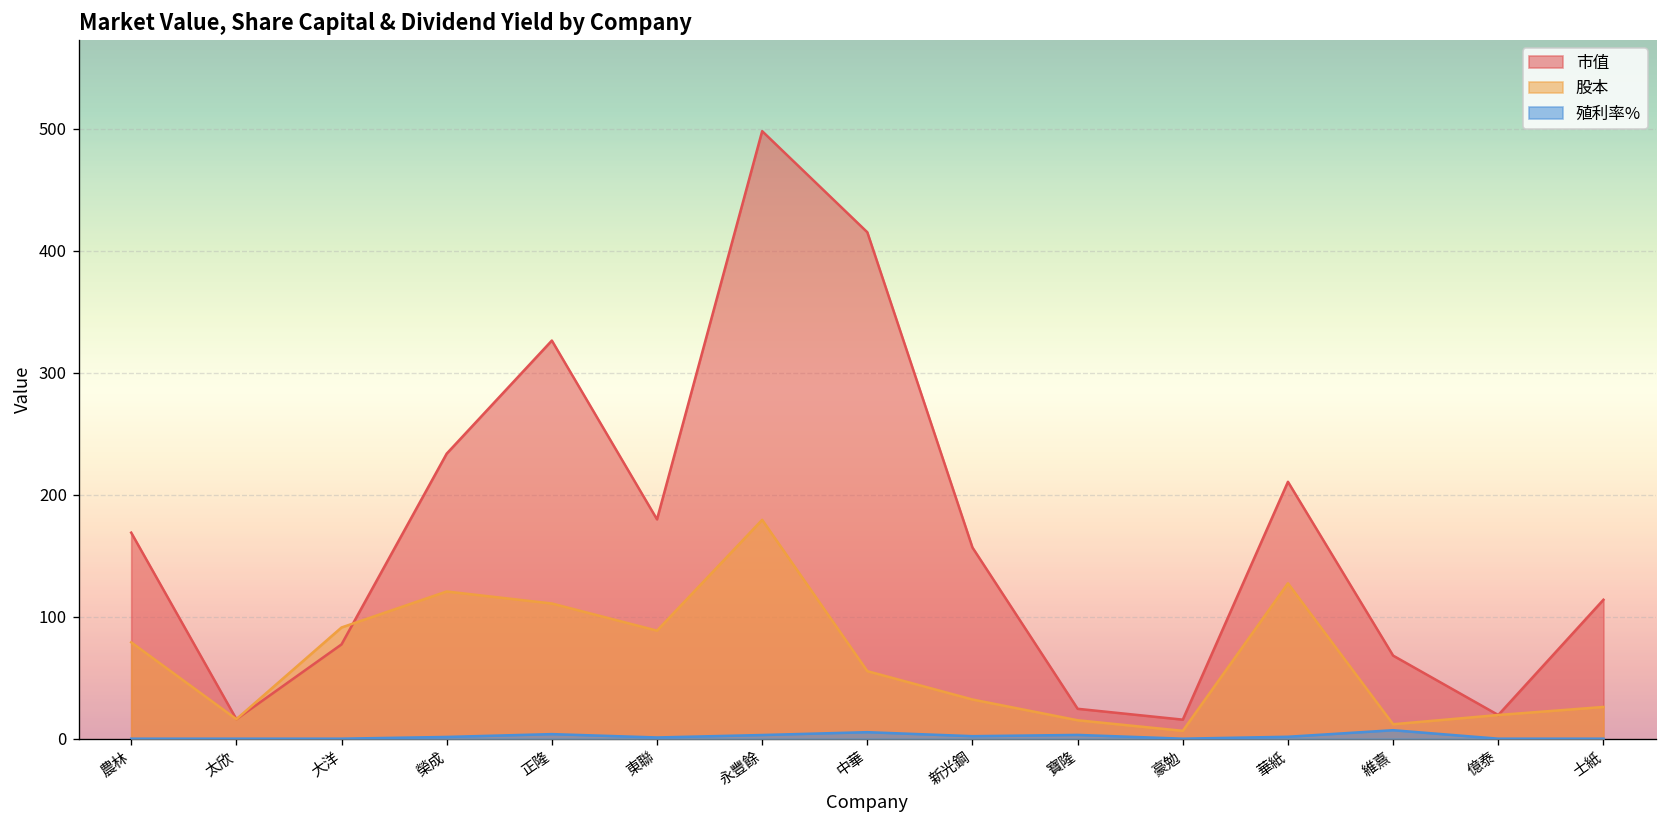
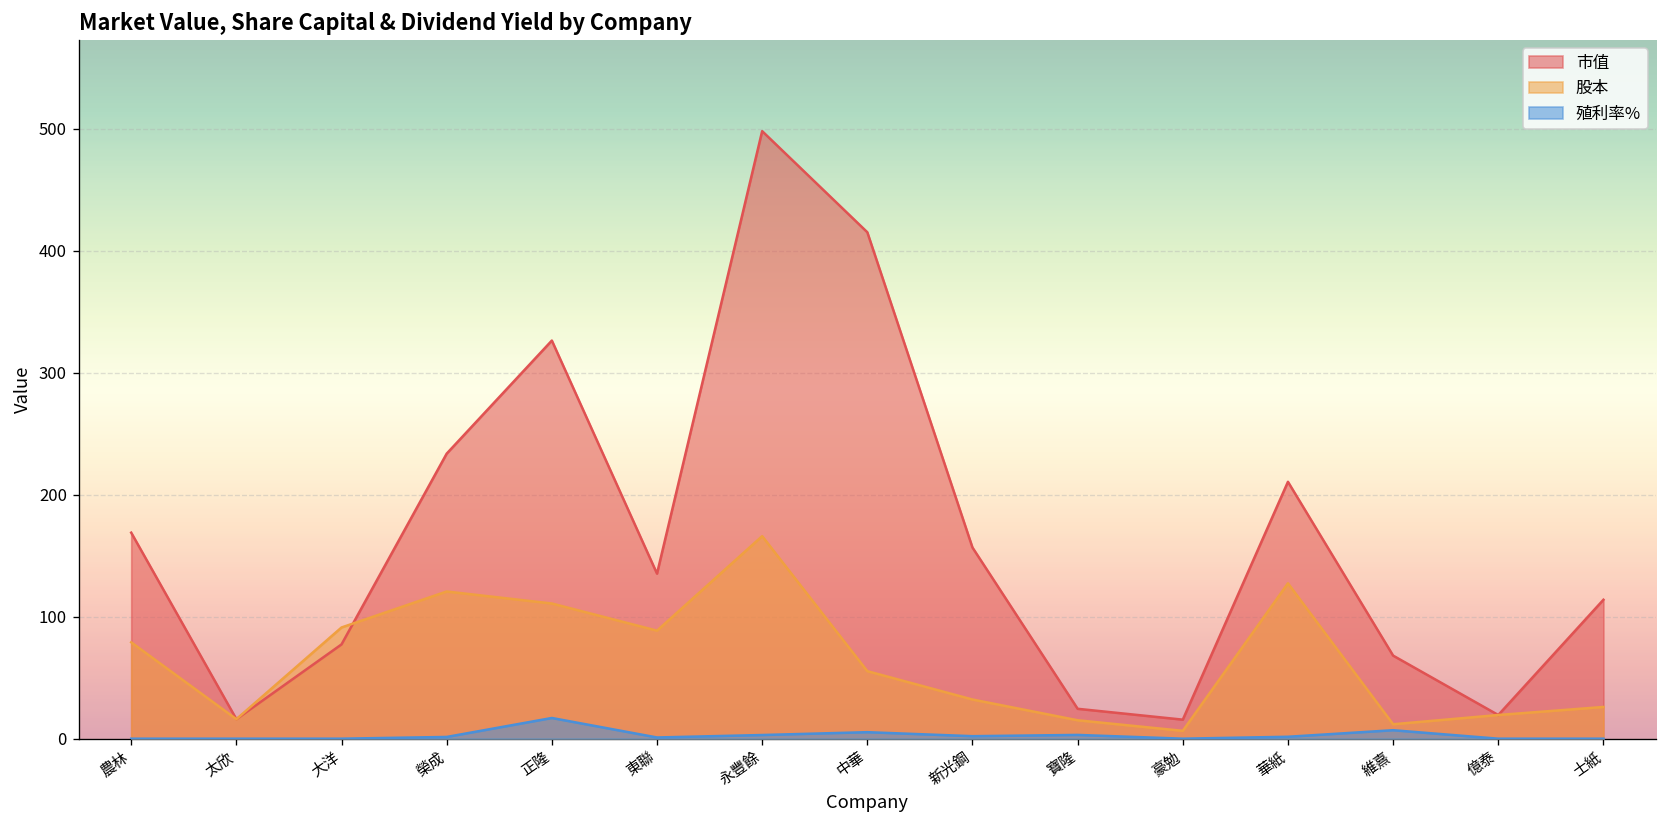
  {
    "市值": {
      "農林": 169,
      "大洋": 77,
      "榮成": 234,
      "正隆": 326,
-     "東聯": 180,
+     "東聯": 135,
      "永豐餘": 498,
      "中華": 415,
      "新光鋼": 157,
      "寶隆": 25,
      "豪勉": 16,
      "華紙": 211,
      "維熹": 68,
      "士紙": 114
    },
    "股本": {
      "農林": 79,
      "大洋": 91,
      "榮成": 121,
      "正隆": 111,
      "東聯": 89,
-     "永豐餘": 179,
+     "永豐餘": 166,
      "中華": 55,
      "新光鋼": 32,
      "寶隆": 15,
      "豪勉": 6,
      "華紙": 127,
      "維熹": 12,
      "士紙": 26
    },
    "殖利率%": {
      "農林": 0,
      "太欣": 0,
      "大洋": 0,
      "榮成": 1,
-     "正隆": 4,
+     "正隆": 17,
      "東聯": 1,
      "永豐餘": 3,
      "中華": 5,
      "新光鋼": 2,
      "寶隆": 3,
      "豪勉": 0,
      "華紙": 2,
      "維熹": 7,
      "億泰": 0,
      "士紙": 0
    }
  }
